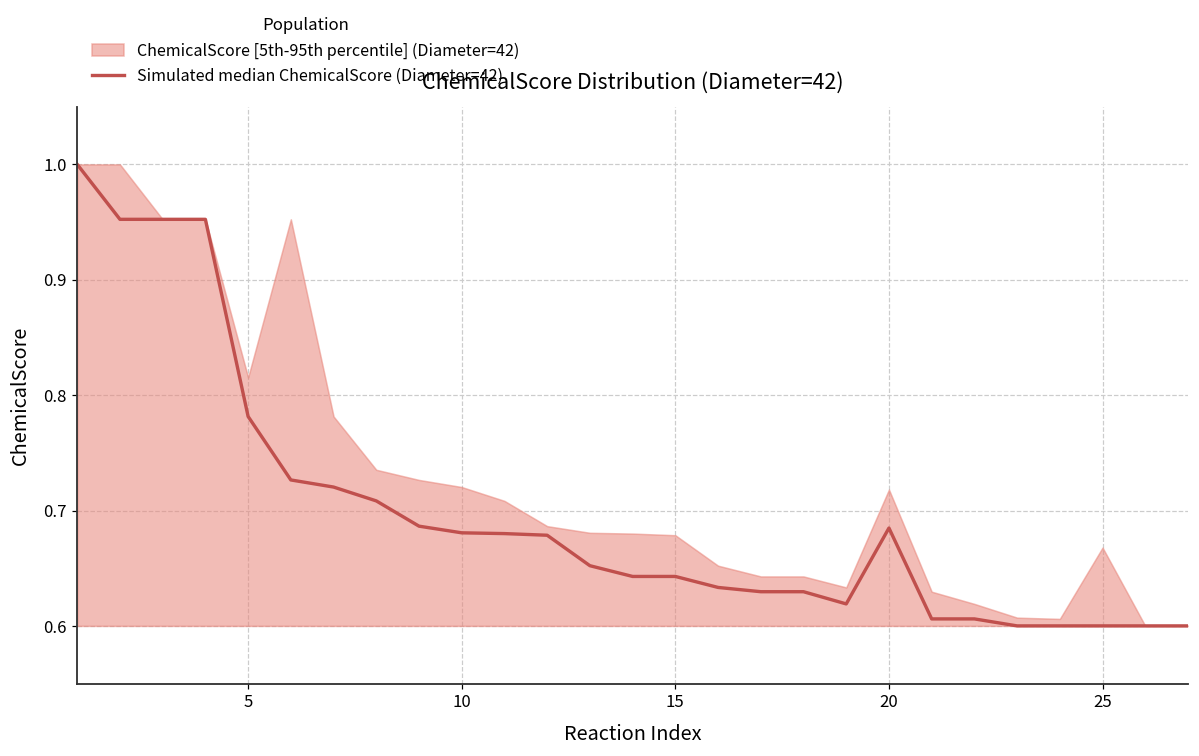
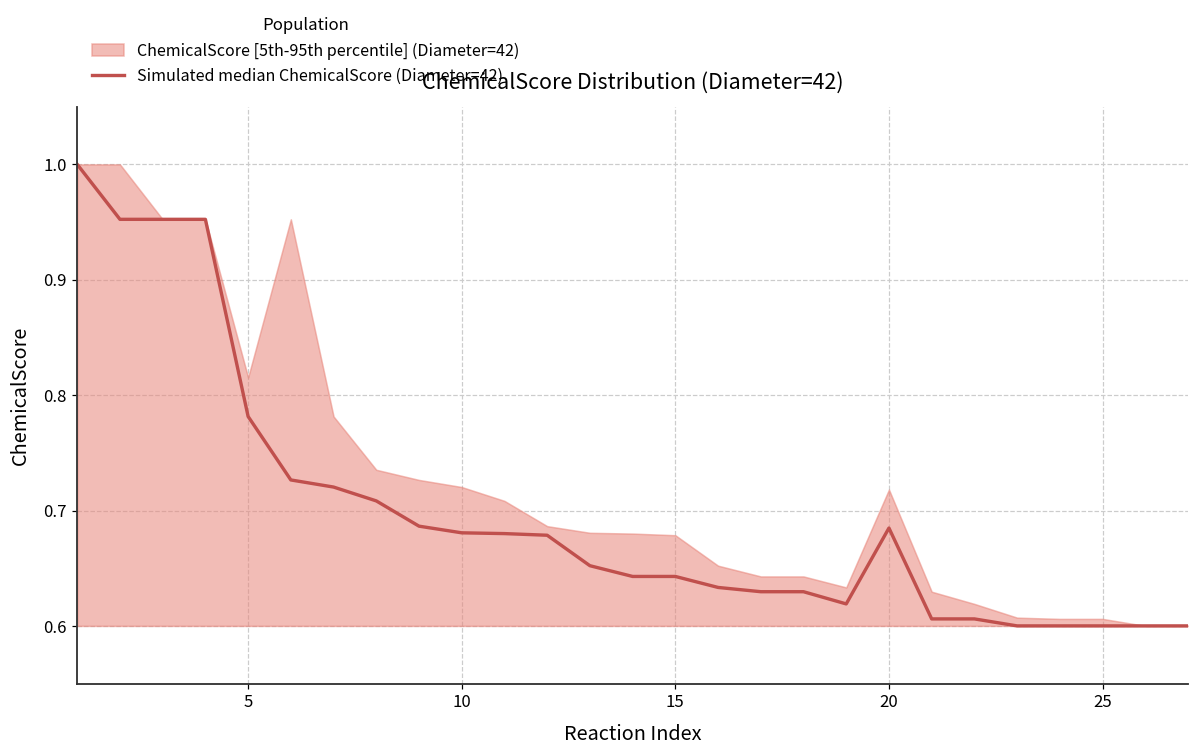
  {
    "Simulated median ChemicalScore (Diameter=42)": {
      "5": 0.782,
      "10": 0.681,
      "15": 0.643,
      "20": 0.685,
      "25": 0.600
    },
    "ChemicalScore [5th-95th percentile] (Diameter=42)": {
      "5": 0.815,
      "10": 0.720,
      "15": 0.679,
      "20": 0.718,
-     "25": 0.668
+     "25": 0.606
    }
  }
